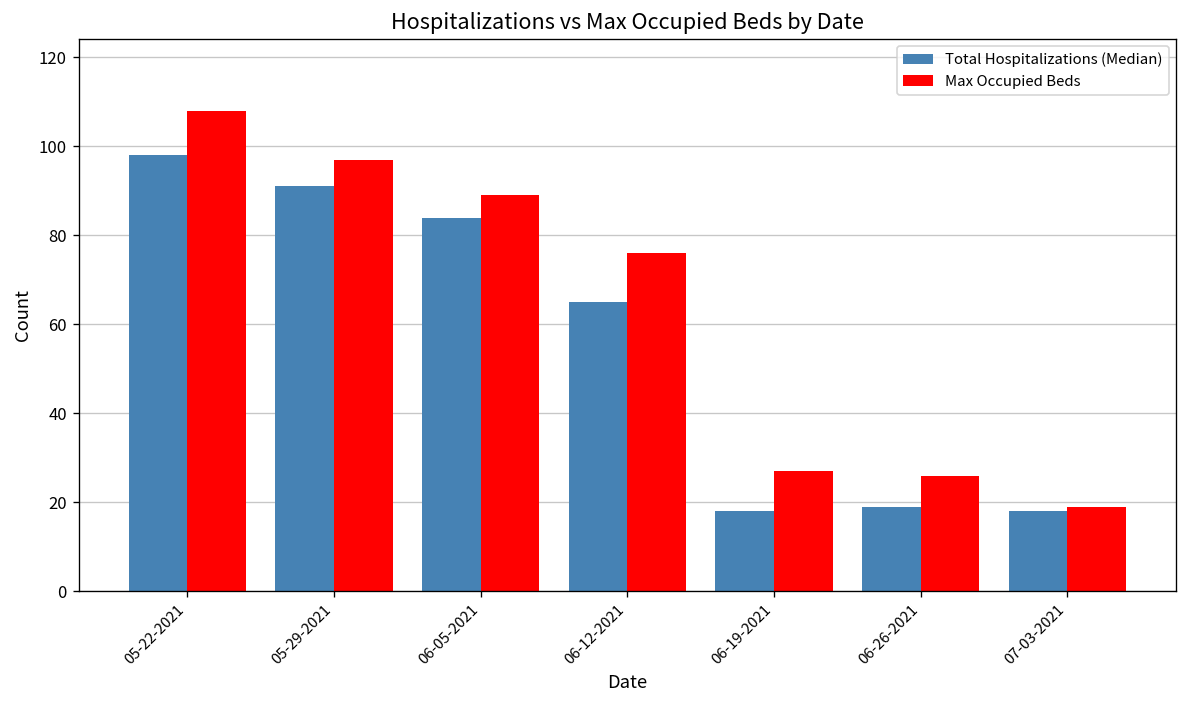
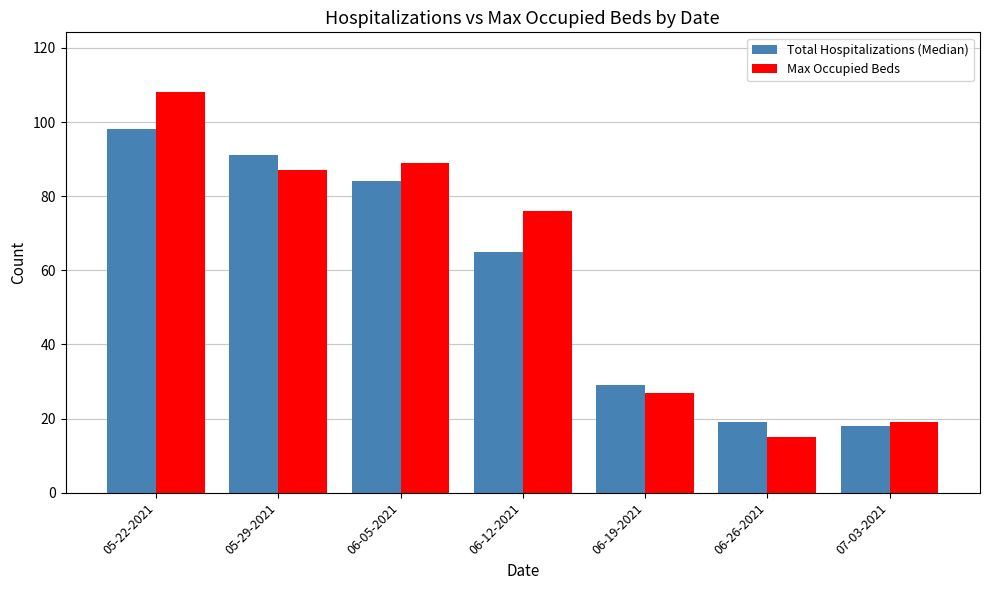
  {
    "Total Hospitalizations (Median)": {
      "05-22-2021": 98,
      "05-29-2021": 91,
      "06-05-2021": 84,
      "06-12-2021": 65,
-     "06-19-2021": 18,
+     "06-19-2021": 29,
      "06-26-2021": 19,
      "07-03-2021": 18
    },
    "Max Occupied Beds": {
      "05-22-2021": 108,
-     "05-29-2021": 97,
+     "05-29-2021": 87,
      "06-05-2021": 89,
      "06-12-2021": 76,
      "06-19-2021": 27,
-     "06-26-2021": 26,
+     "06-26-2021": 15,
      "07-03-2021": 19
    }
  }
